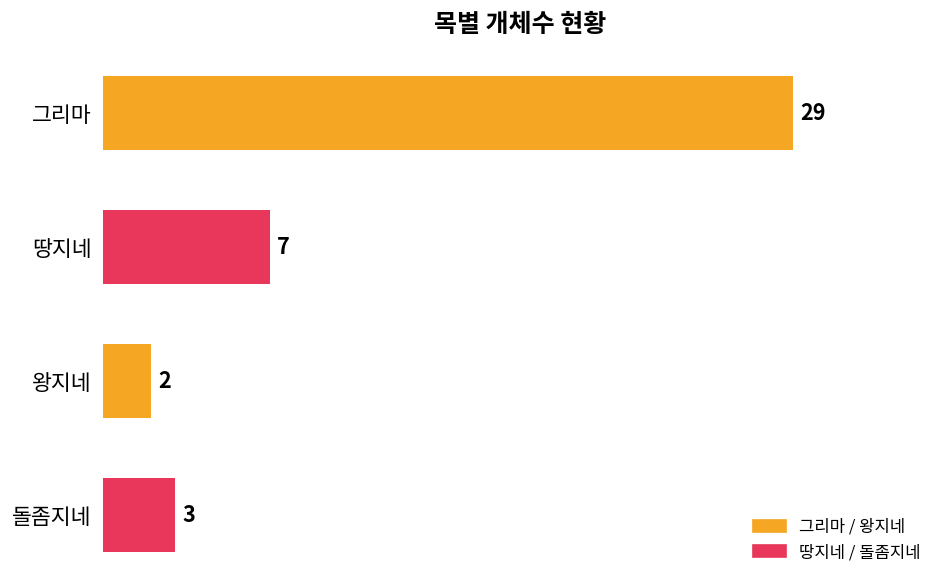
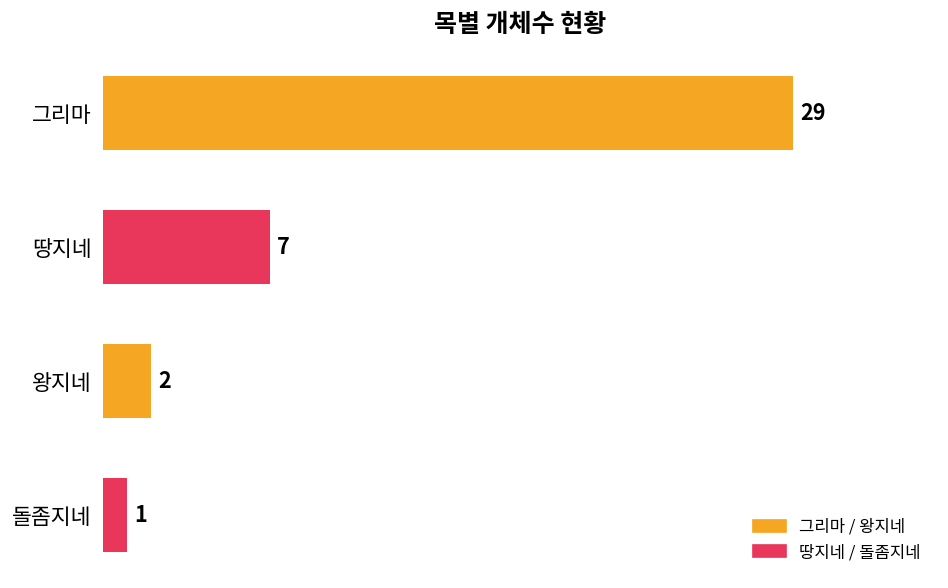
  {
    "그리마": 29,
    "땅지네": 7,
    "왕지네": 2,
-   "돌좀지네": 3
+   "돌좀지네": 1
  }
